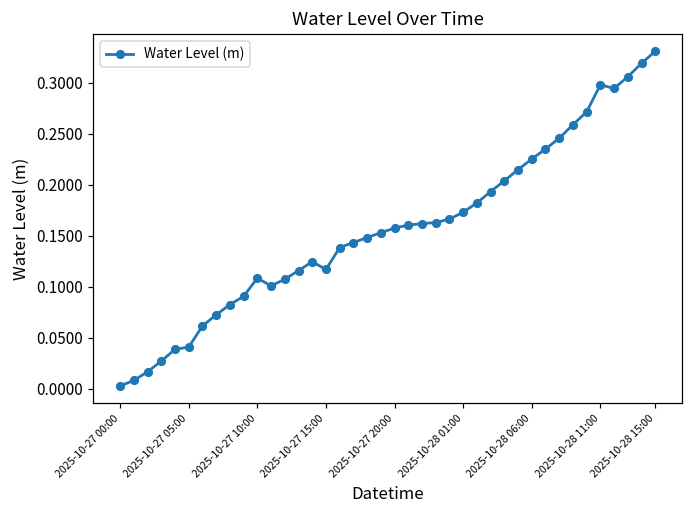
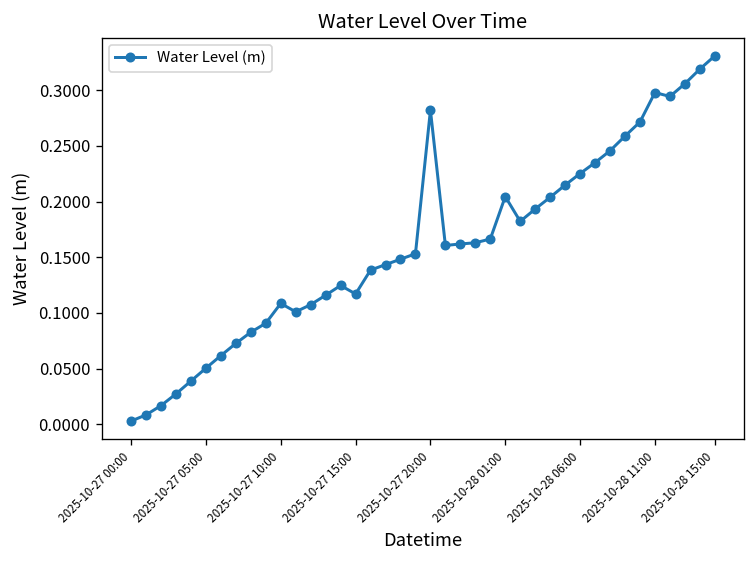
  {
    "2025-10-27 00:00": 0.00,
-   "2025-10-27 05:00": 0.04,
+   "2025-10-27 05:00": 0.05,
    "2025-10-27 10:00": 0.11,
    "2025-10-27 15:00": 0.12,
-   "2025-10-27 20:00": 0.16,
-   "2025-10-28 01:00": 0.17,
+   "2025-10-27 20:00": 0.28,
+   "2025-10-28 01:00": 0.20,
    "2025-10-28 06:00": 0.23,
    "2025-10-28 11:00": 0.30,
    "2025-10-28 15:00": 0.33
  }
